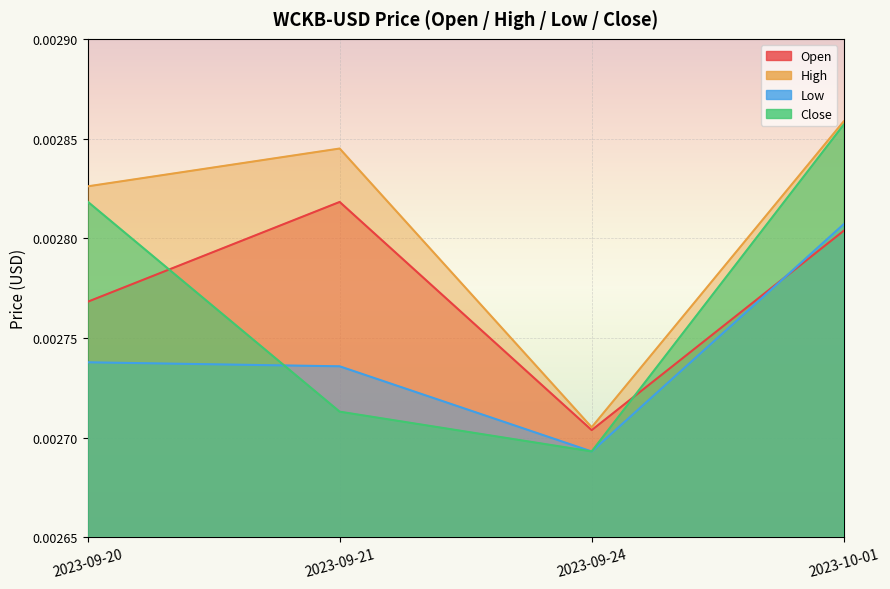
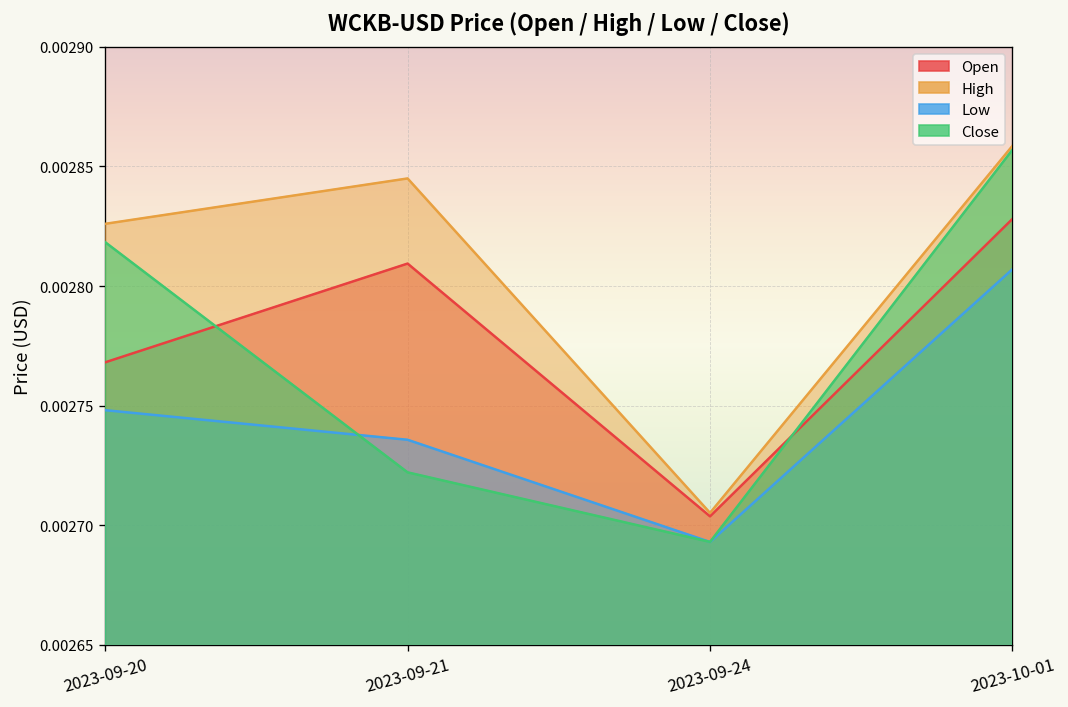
  {
    "Open": {
      "2023-09-20": 0.002768,
-     "2023-09-21": 0.002818,
+     "2023-09-21": 0.002809,
      "2023-09-24": 0.002704,
-     "2023-10-01": 0.002804
+     "2023-10-01": 0.002828
    },
    "High": {
      "2023-09-20": 0.002826,
      "2023-09-21": 0.002845,
      "2023-09-24": 0.002705,
      "2023-10-01": 0.002859
    },
    "Low": {
-     "2023-09-20": 0.002738,
+     "2023-09-20": 0.002748,
      "2023-09-21": 0.002736,
      "2023-10-01": 0.002807
    },
    "Close": {
      "2023-09-20": 0.002818,
-     "2023-09-21": 0.002713,
+     "2023-09-21": 0.002722,
      "2023-10-01": 0.002857
    }
  }
